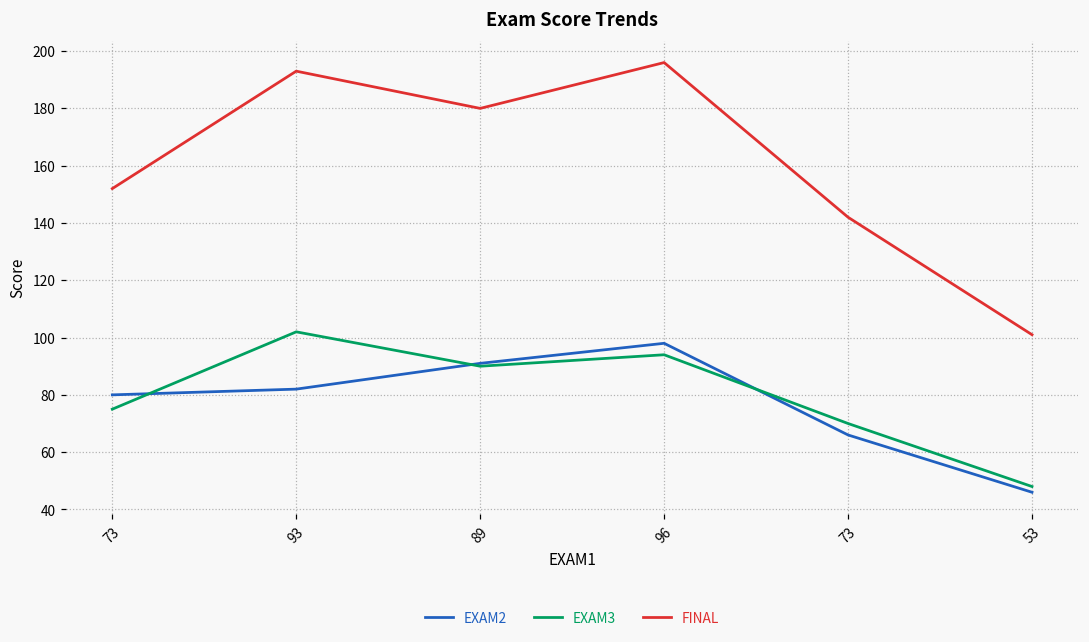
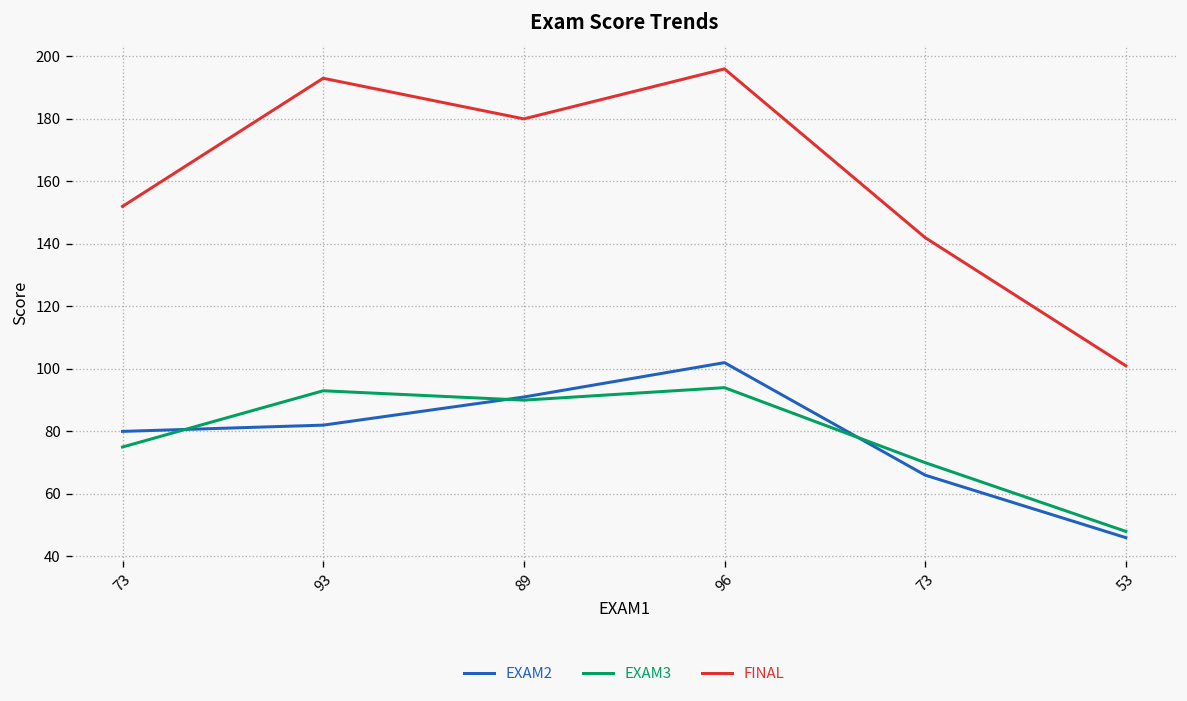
  {
    "EXAM2": {
      "93": 82,
      "89": 91,
-     "96": 98,
+     "96": 102,
      "53": 46
    },
    "EXAM3": {
-     "93": 102,
+     "93": 93,
      "89": 90,
      "96": 94,
      "53": 48
    },
    "FINAL": {
      "93": 193,
      "89": 180,
      "96": 196,
      "53": 101
    }
  }
